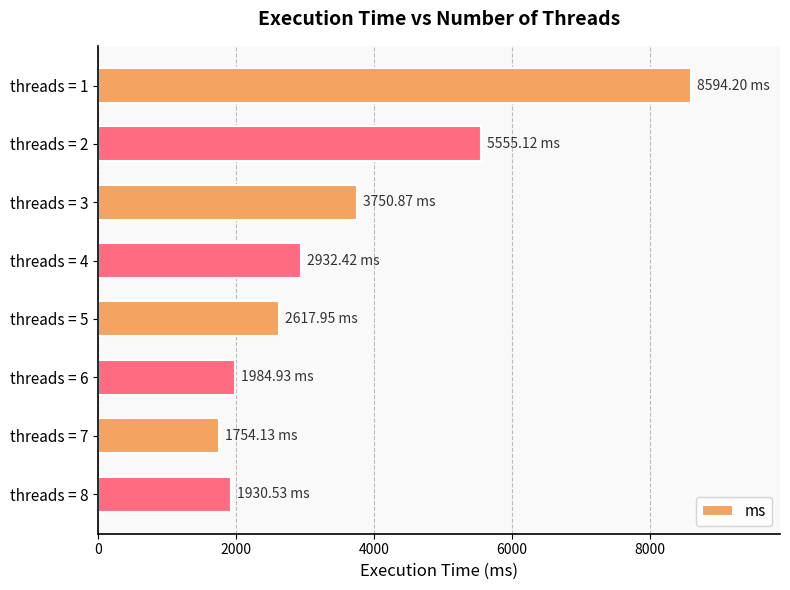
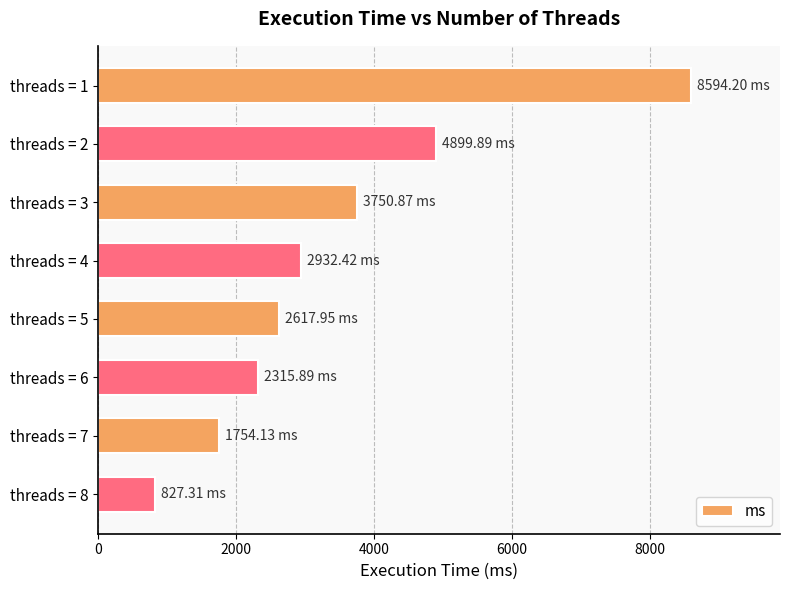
  {
    "threads = 1": 8594.20,
-   "threads = 2": 5555.12,
+   "threads = 2": 4899.89,
    "threads = 3": 3750.87,
    "threads = 4": 2932.42,
    "threads = 5": 2617.95,
-   "threads = 6": 1984.93,
+   "threads = 6": 2315.89,
    "threads = 7": 1754.13,
-   "threads = 8": 1930.53
+   "threads = 8": 827.31
  }
